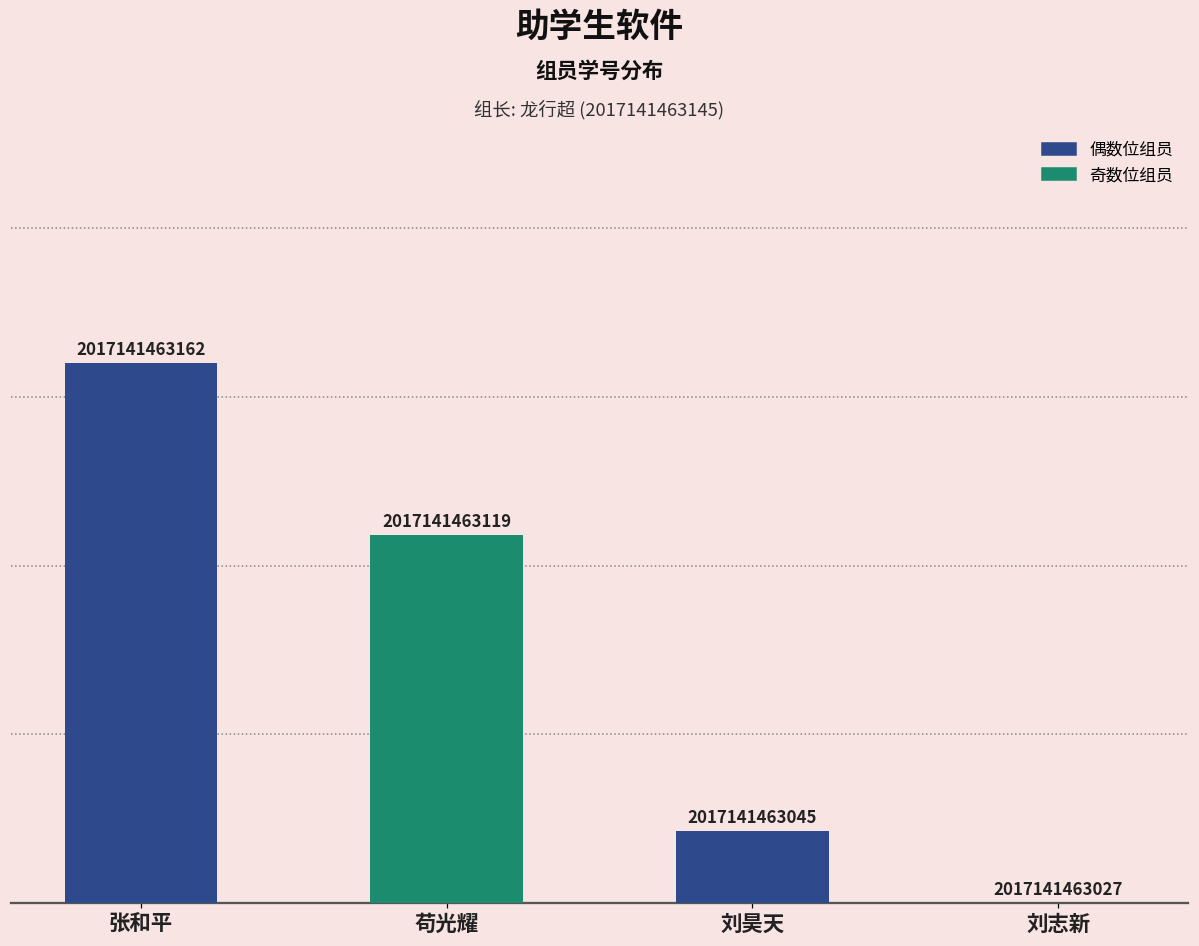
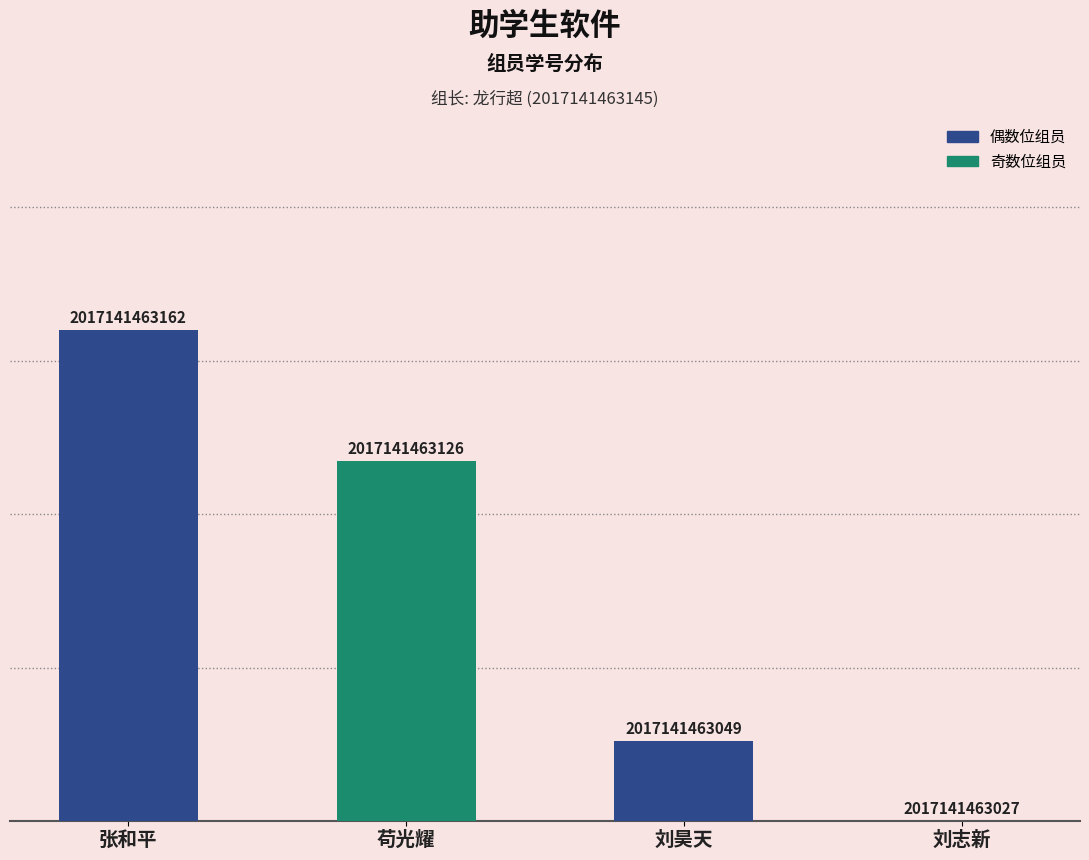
  {
-   "苟光耀": 2017141463119,
-   "刘昊天": 2017141463045
+   "苟光耀": 2017141463126,
+   "刘昊天": 2017141463049
  }
